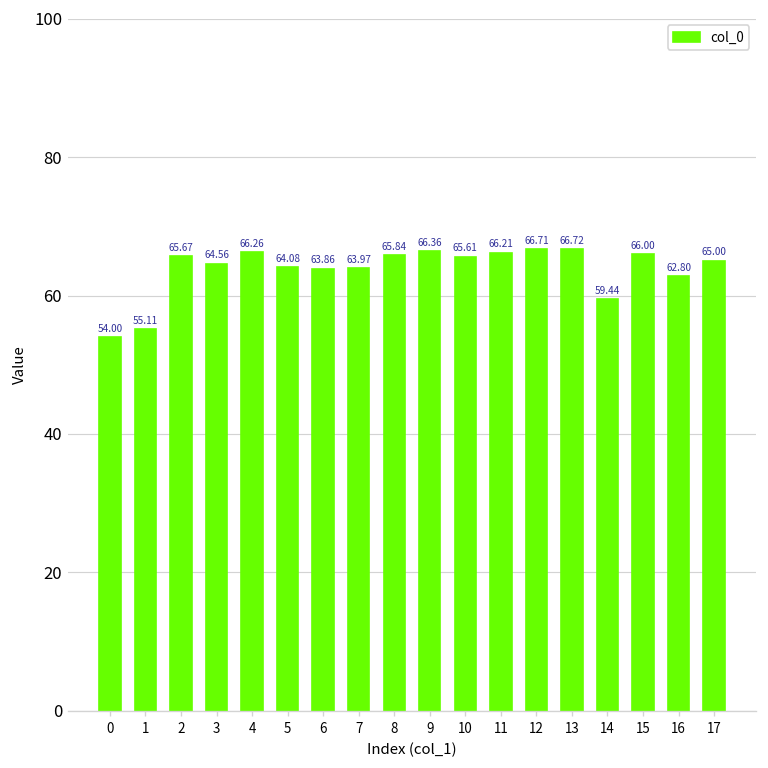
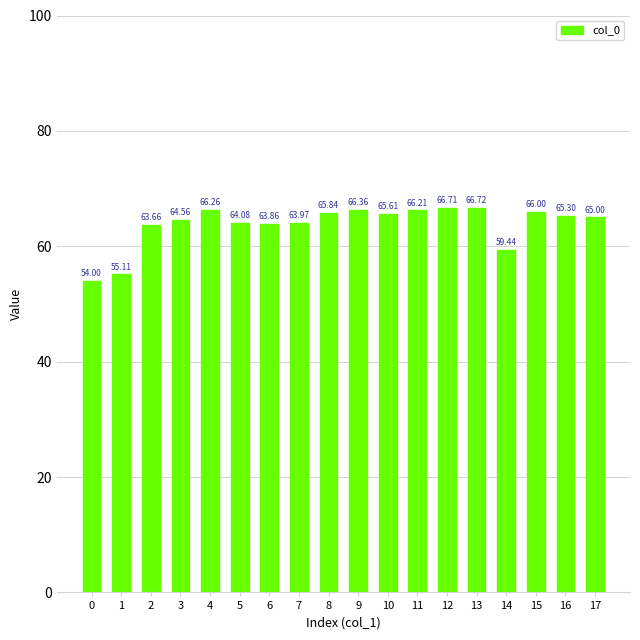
  {
    "0": 54.00,
    "1": 55.11,
-   "2": 65.67,
+   "2": 63.66,
    "3": 64.56,
    "4": 66.26,
    "5": 64.08,
    "6": 63.86,
    "7": 63.97,
    "8": 65.84,
    "9": 66.36,
    "10": 65.61,
    "11": 66.21,
    "12": 66.71,
    "13": 66.72,
    "14": 59.44,
    "15": 66.00,
-   "16": 62.80,
+   "16": 65.30,
    "17": 65.00
  }
